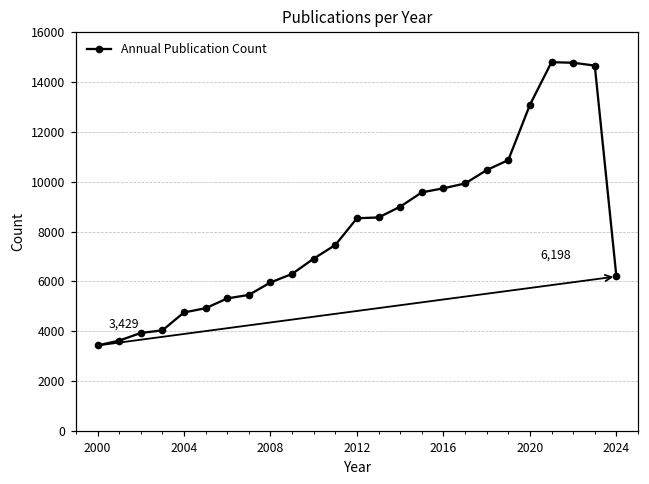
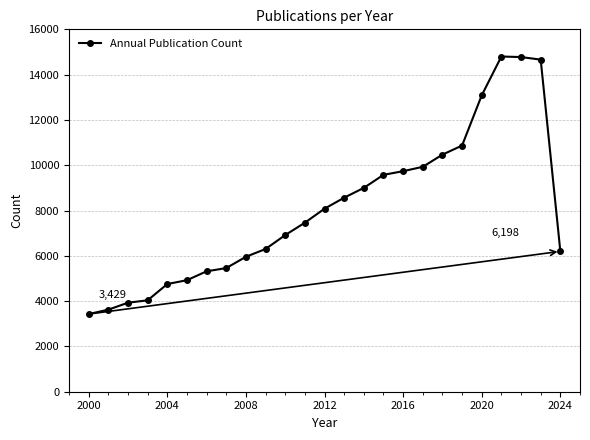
  {
    "2004": 4800,
    "2008": 6000,
-   "2012": 8500,
+   "2012": 8100,
    "2016": 9700,
    "2020": 13100,
    "2024": 6200
  }
